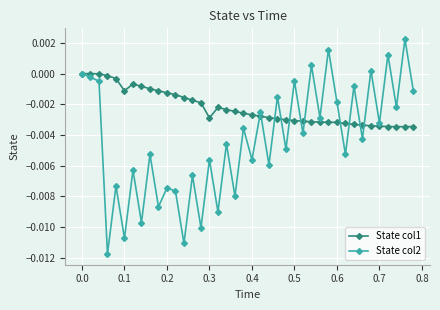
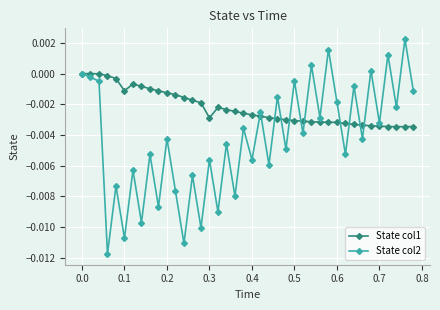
  {
    "State col1": {
      "0.1": -0.0011,
      "0.2": -0.0013,
      "0.3": -0.0029,
      "0.4": -0.0027,
      "0.5": -0.0031,
      "0.6": -0.0032,
      "0.7": -0.0034
    },
    "State col2": {
      "0.1": -0.0107,
-     "0.2": -0.0074,
+     "0.2": -0.0042,
      "0.3": -0.0056,
      "0.4": -0.0056,
      "0.5": -0.0005,
      "0.6": -0.0018,
      "0.7": -0.0032
    }
  }
